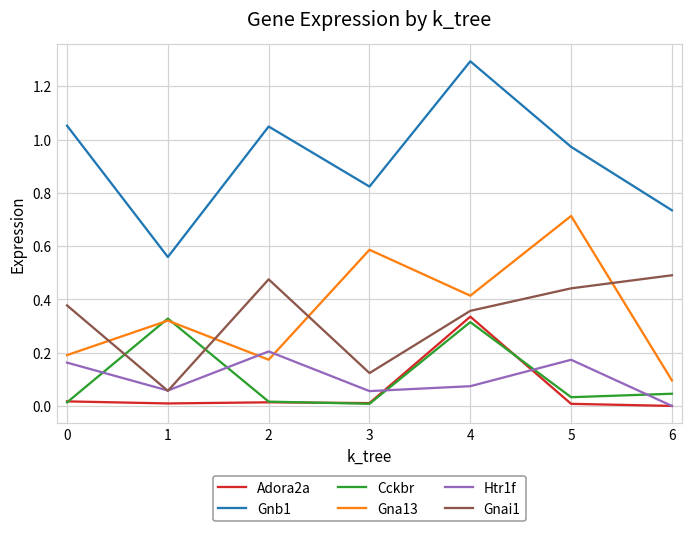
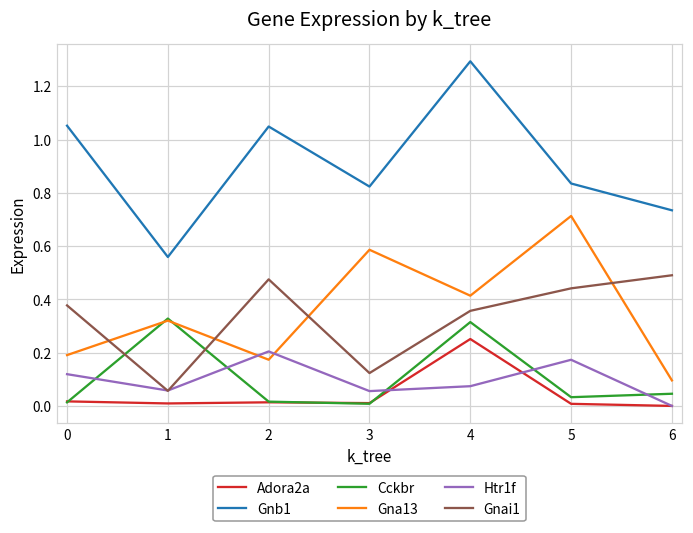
  {
    "Adora2a": {
      "1": 0.01,
-     "4": 0.34,
+     "4": 0.25,
      "5": 0.01
    },
    "Gnb1": {
      "0": 1.05,
      "1": 0.56,
      "2": 1.05,
      "3": 0.82,
      "4": 1.29,
-     "5": 0.97,
+     "5": 0.84,
      "6": 0.73
    },
    "Cckbr": {
      "4": 0.31,
      "5": 0.03,
      "6": 0.05
    },
    "Gna13": {
      "0": 0.19,
      "2": 0.17,
      "3": 0.59,
      "4": 0.41,
      "5": 0.71,
      "6": 0.10
    },
    "Htr1f": {
-     "0": 0.16,
+     "0": 0.12,
      "2": 0.20,
      "3": 0.06,
      "4": 0.07,
      "5": 0.17
    },
    "Gnai1": {
      "0": 0.38,
      "2": 0.48,
      "3": 0.12,
      "4": 0.36,
      "5": 0.44,
      "6": 0.49
    }
  }
